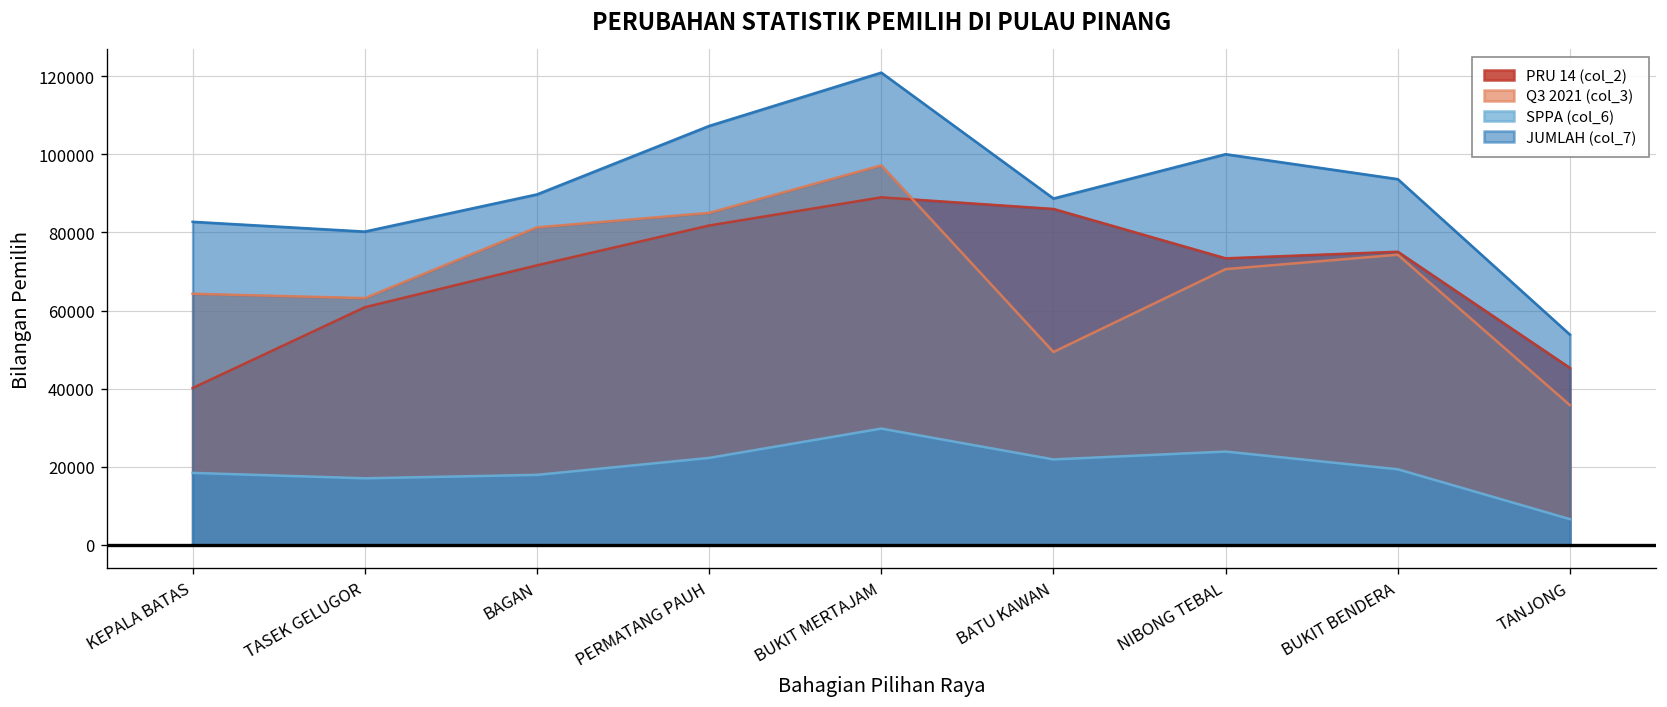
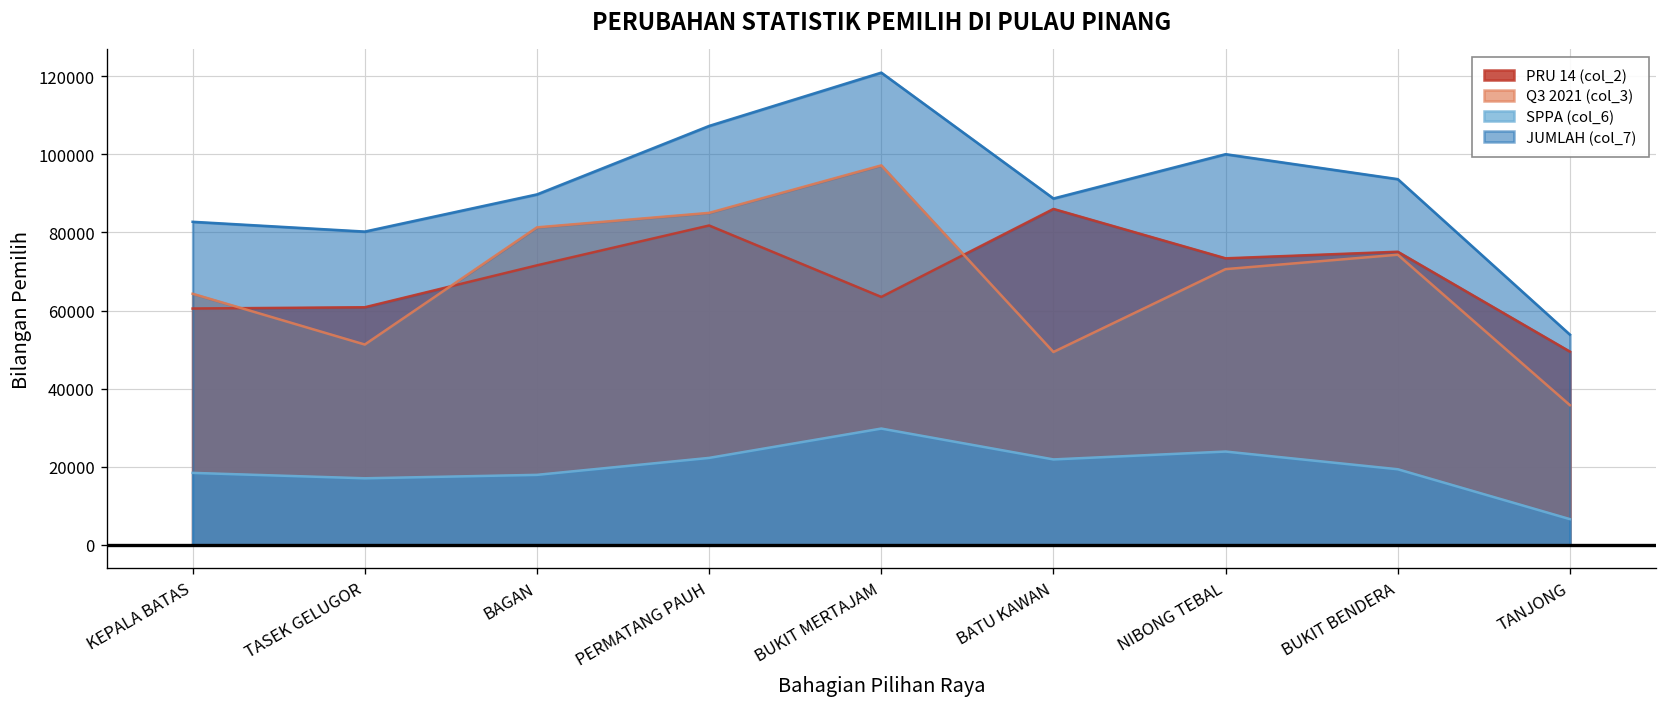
  {
    "PRU 14 (col_2)": {
-     "KEPALA BATAS": 40000,
+     "KEPALA BATAS": 61000,
      "TASEK GELUGOR": 61000,
      "BAGAN": 72000,
      "PERMATANG PAUH": 82000,
-     "BUKIT MERTAJAM": 89000,
+     "BUKIT MERTAJAM": 63000,
      "BATU KAWAN": 86000,
      "NIBONG TEBAL": 73000,
-     "TANJONG": 45000
+     "TANJONG": 49000
    },
    "Q3 2021 (col_3)": {
      "KEPALA BATAS": 64000,
-     "TASEK GELUGOR": 63000,
+     "TASEK GELUGOR": 51000,
      "BAGAN": 81000,
      "PERMATANG PAUH": 85000,
      "BUKIT MERTAJAM": 97000,
      "BATU KAWAN": 49000,
      "NIBONG TEBAL": 71000,
      "TANJONG": 36000
    }
  }
